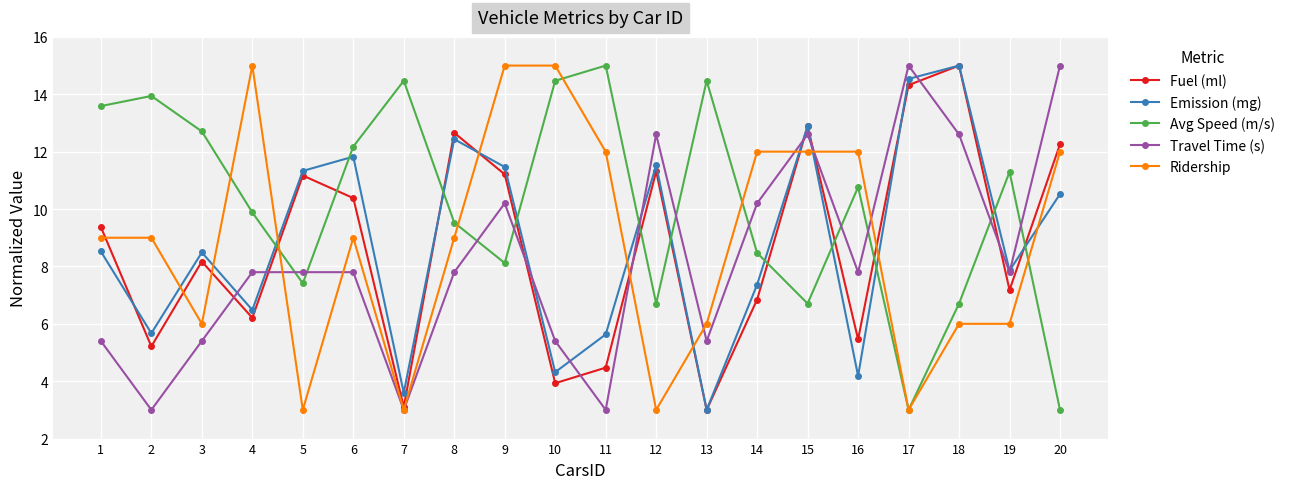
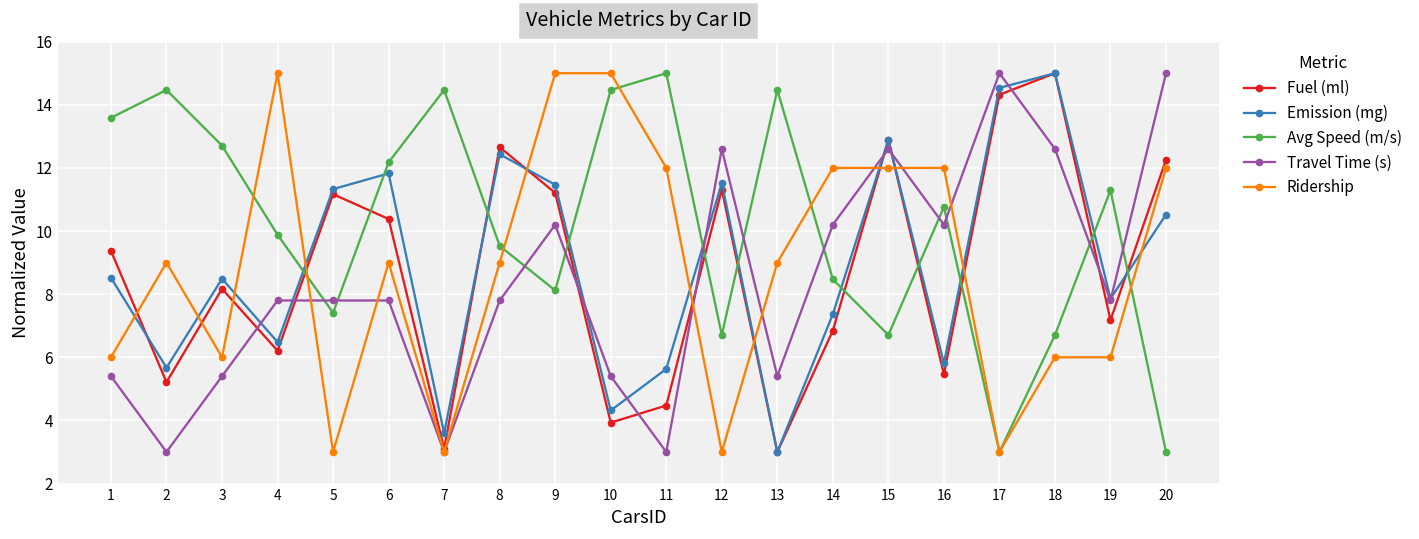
  {
    "Fuel (ml)": {
      "1": 9.4,
      "2": 5.2,
      "3": 8.2,
      "4": 6.2,
      "5": 11.2,
      "6": 10.4,
      "7": 3.1,
      "8": 12.7,
      "9": 11.2,
      "10": 3.9,
      "11": 4.5,
      "12": 11.3,
      "14": 6.8,
      "16": 5.5,
      "17": 14.3,
      "19": 7.2,
      "20": 12.3
    },
    "Emission (mg)": {
      "1": 8.5,
      "2": 5.7,
      "3": 8.5,
      "4": 6.5,
      "5": 11.3,
      "6": 11.8,
      "7": 3.6,
      "8": 12.4,
      "9": 11.5,
      "10": 4.3,
      "11": 5.6,
      "12": 11.5,
      "14": 7.4,
-     "16": 4.2,
+     "16": 5.8,
      "17": 14.5,
      "20": 10.5
    },
    "Avg Speed (m/s)": {
      "1": 13.6,
-     "2": 13.9,
+     "2": 14.5,
      "3": 12.7,
      "4": 9.9,
      "5": 7.4,
      "6": 12.2,
      "7": 14.5,
      "8": 9.5,
      "9": 8.1,
      "10": 14.5,
      "11": 15.0,
      "12": 6.7,
      "13": 14.5,
      "14": 8.5,
      "15": 6.7,
      "16": 10.8,
      "18": 6.7,
      "19": 11.3,
      "20": 3.0
    },
    "Travel Time (s)": {
      "1": 5.4,
      "2": 3.0,
      "3": 5.4,
      "4": 7.8,
      "5": 7.8,
      "6": 7.8,
      "8": 7.8,
      "9": 10.2,
      "10": 5.4,
      "11": 3.0,
      "12": 12.6,
      "13": 5.4,
      "14": 10.2,
      "15": 12.6,
-     "16": 7.8,
+     "16": 10.2,
      "17": 15.0,
      "18": 12.6,
      "20": 15.0
    },
    "Ridership": {
-     "1": 9.0,
+     "1": 6.0,
      "2": 9.0,
      "3": 6.0,
      "4": 15.0,
      "5": 3.0,
      "6": 9.0,
      "8": 9.0,
      "9": 15.0,
      "10": 15.0,
      "11": 12.0,
      "12": 3.0,
-     "13": 6.0,
+     "13": 9.0,
      "14": 12.0,
      "15": 12.0,
      "16": 12.0,
      "18": 6.0,
      "19": 6.0,
      "20": 12.0
    }
  }
